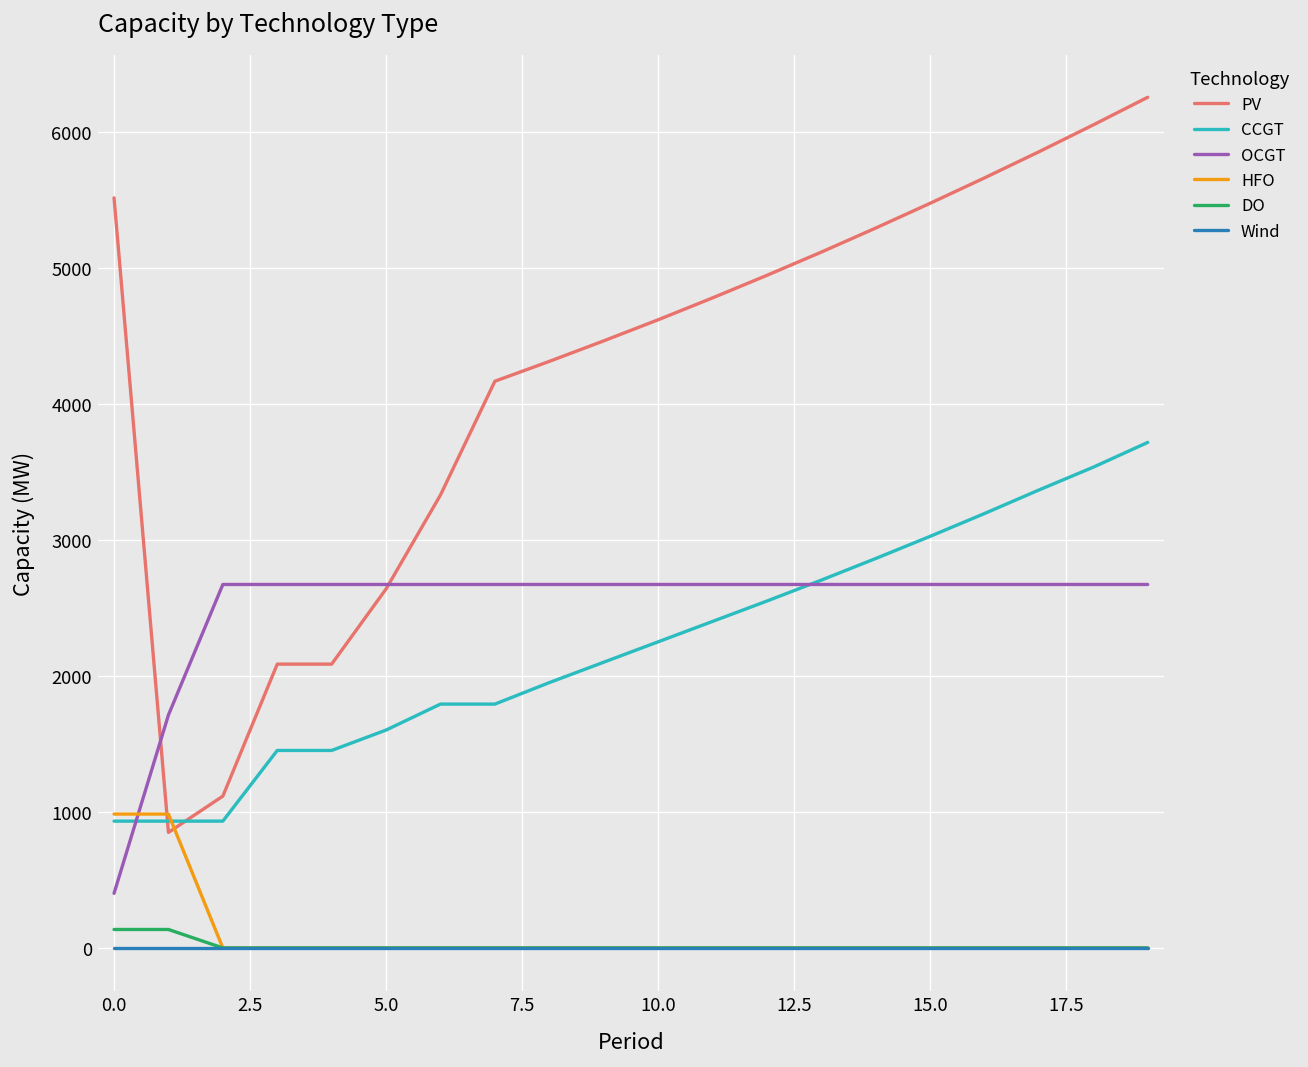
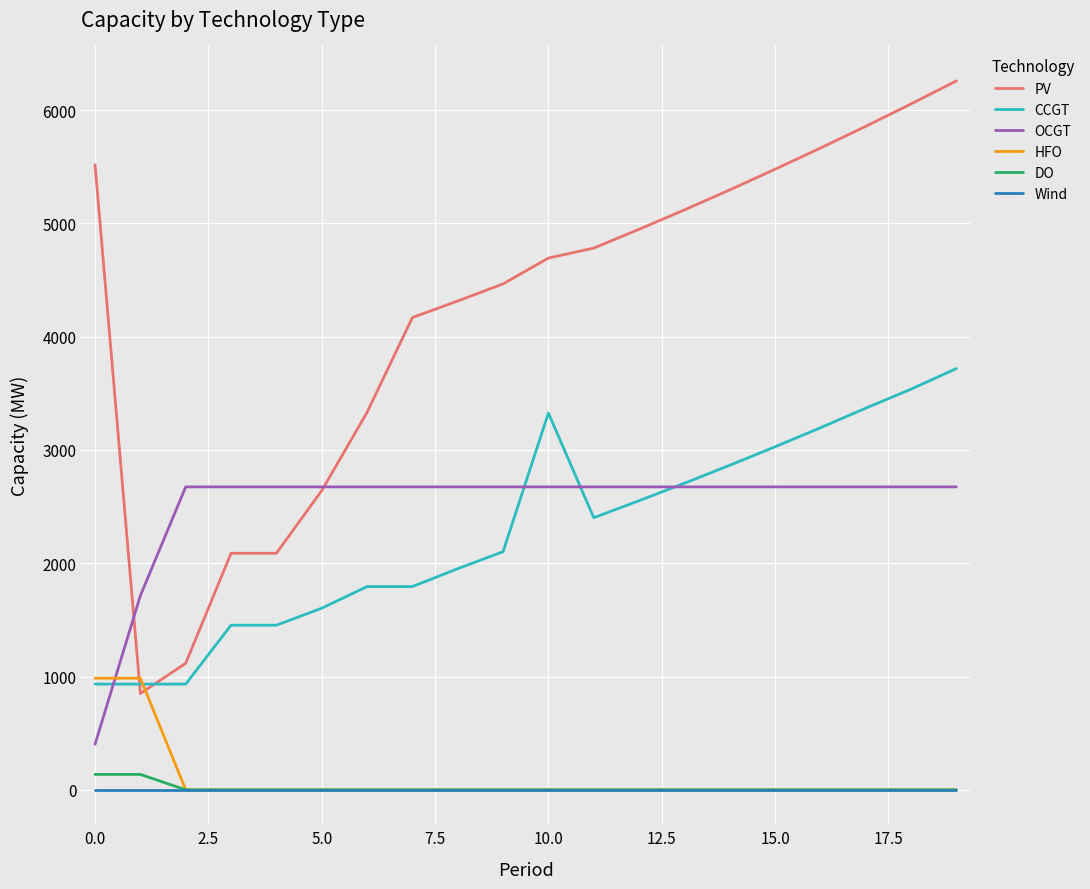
  {
    "PV": {
      "0.0": 5520,
      "5.0": 2640,
-     "10.0": 4620,
+     "10.0": 4690,
      "15.0": 5480
    },
    "CCGT": {
      "0.0": 930,
      "5.0": 1600,
-     "10.0": 2250,
+     "10.0": 3330,
      "15.0": 3030
    },
    "OCGT": {
      "0.0": 400,
      "5.0": 2670,
      "10.0": 2670,
      "15.0": 2670
    },
    "HFO": {
      "0.0": 990
    },
    "DO": {
      "0.0": 140
    },
    "Wind": {
      "0.0": 0
    }
  }
